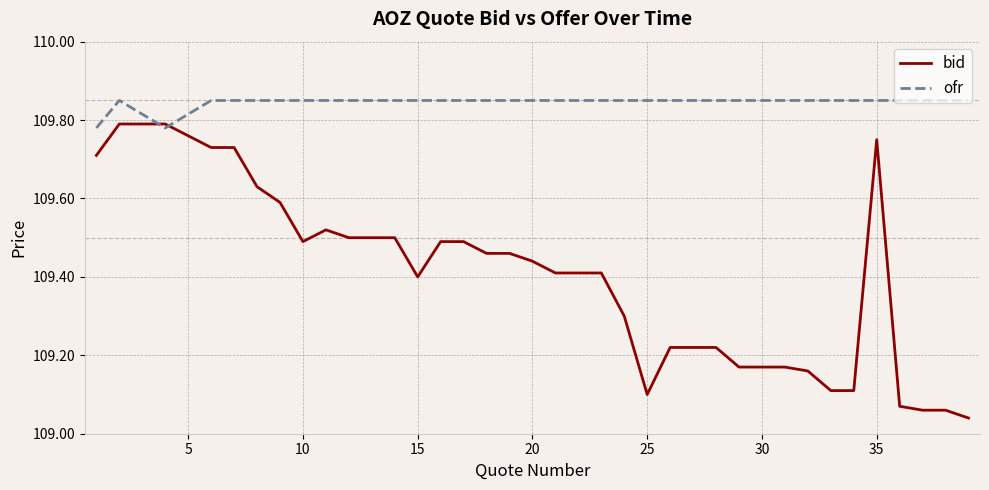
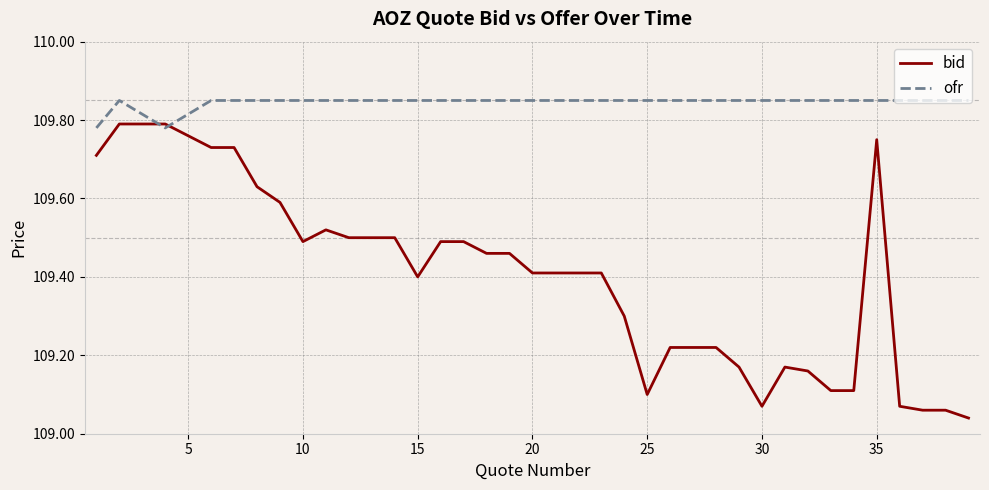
  {
    "bid": {
      "10": 109.49,
      "15": 109.40,
-     "20": 109.44,
+     "20": 109.41,
      "25": 109.10,
-     "30": 109.17,
+     "30": 109.07,
      "35": 109.75
    },
    "ofr": {
      "10": 109.85,
      "15": 109.85,
      "20": 109.85,
      "25": 109.85,
      "30": 109.85,
      "35": 109.85
    }
  }
